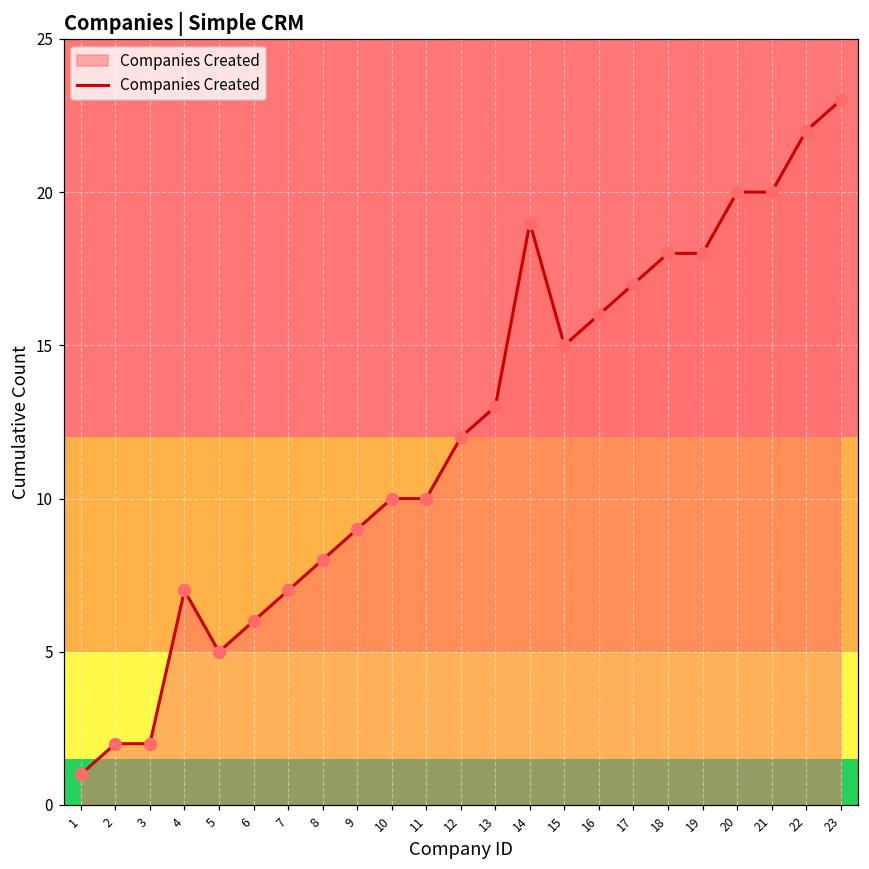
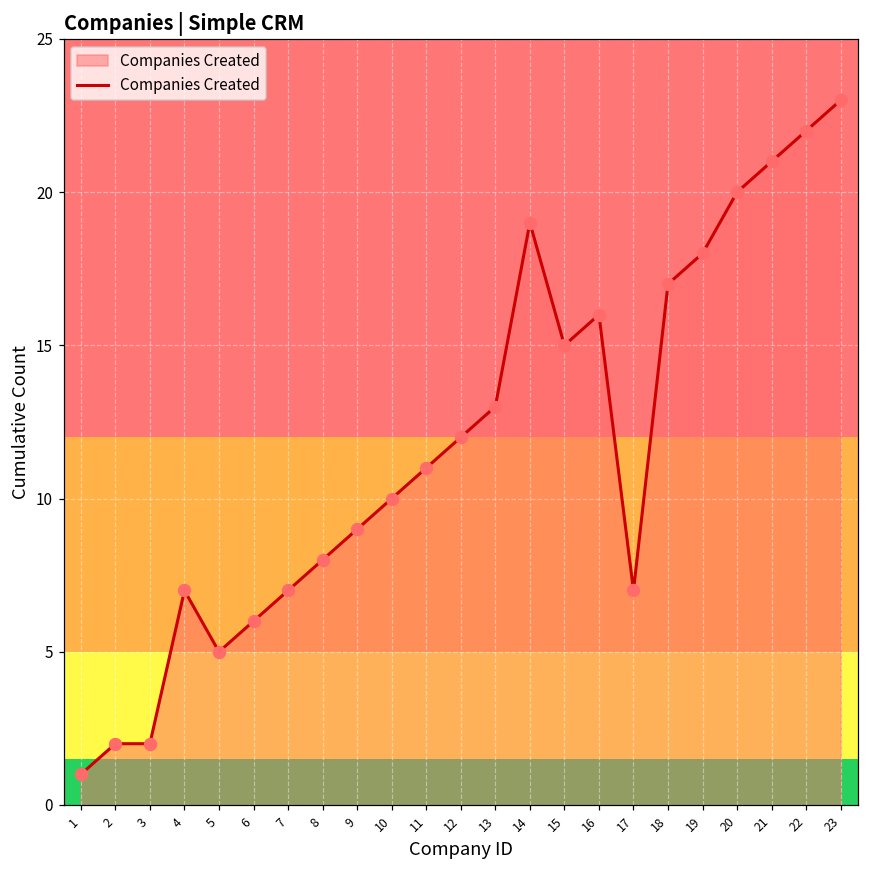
  {
    "1": 1,
    "2": 2,
    "3": 2,
    "4": 7,
    "5": 5,
    "6": 6,
    "7": 7,
    "8": 8,
    "9": 9,
    "10": 10,
-   "11": 10,
+   "11": 11,
    "12": 12,
    "13": 13,
    "14": 19,
    "15": 15,
    "16": 16,
-   "17": 17,
-   "18": 18,
+   "17": 7,
+   "18": 17,
    "19": 18,
    "20": 20,
-   "21": 20,
+   "21": 21,
    "22": 22,
    "23": 23
  }
